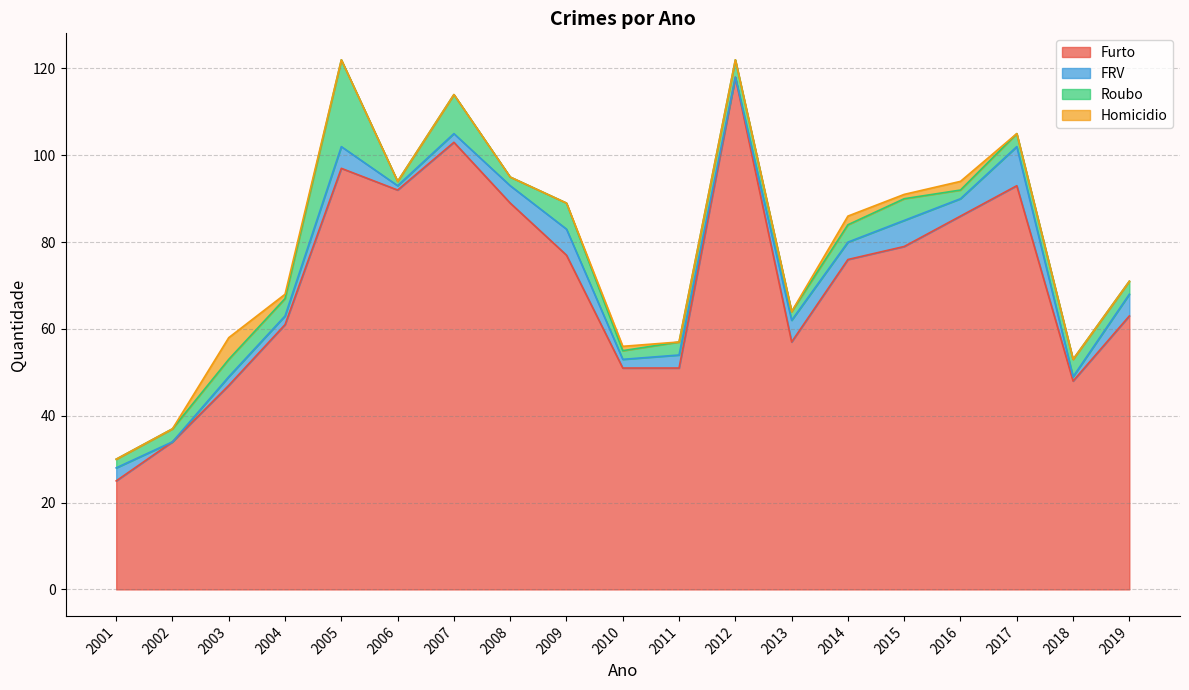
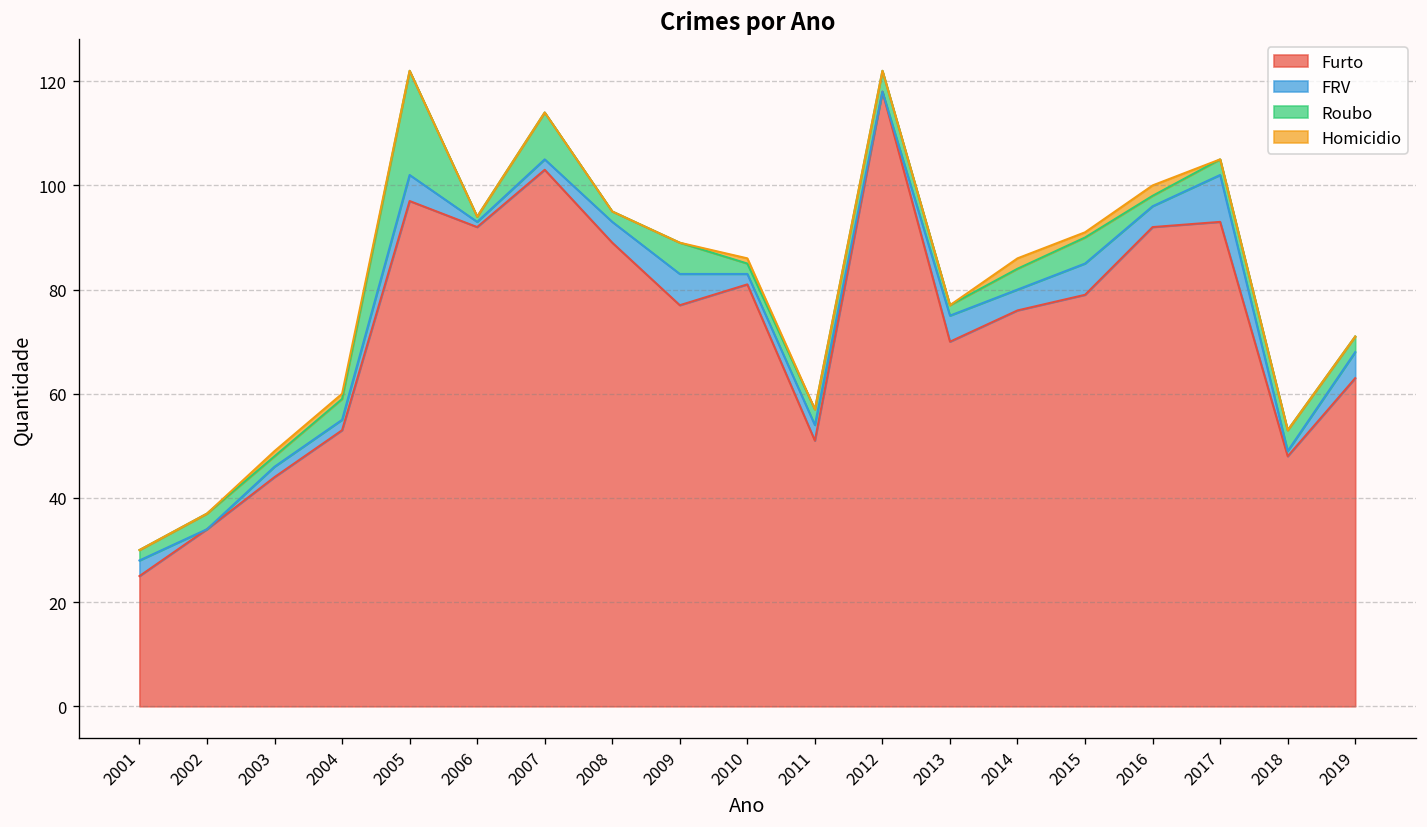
  {
    "Furto": {
      "2001": 25,
-     "2003": 47,
-     "2004": 61,
+     "2003": 44,
+     "2004": 53,
      "2005": 97,
      "2006": 92,
      "2007": 103,
      "2008": 89,
      "2009": 77,
-     "2010": 51,
+     "2010": 81,
      "2011": 51,
-     "2013": 57,
+     "2013": 70,
      "2014": 76,
      "2015": 79,
-     "2016": 86,
+     "2016": 92,
      "2017": 93,
      "2018": 48,
      "2019": 63
    },
    "FRV": {
      "2001": 3,
      "2003": 2,
      "2004": 2,
      "2005": 5,
      "2006": 1,
      "2007": 2,
      "2008": 4,
      "2009": 6,
      "2010": 2,
      "2011": 3,
      "2013": 5,
      "2014": 4,
      "2015": 6,
      "2016": 4,
      "2017": 9,
      "2018": 1,
      "2019": 5
    },
    "Roubo": {
-     "2003": 4,
+     "2003": 2,
      "2004": 4,
      "2010": 2,
      "2014": 4,
      "2015": 5,
      "2016": 2
    },
    "Homicidio": {
-     "2003": 5,
+     "2003": 1,
      "2004": 1,
      "2010": 1,
      "2014": 2,
      "2015": 1,
      "2016": 2
    }
  }
